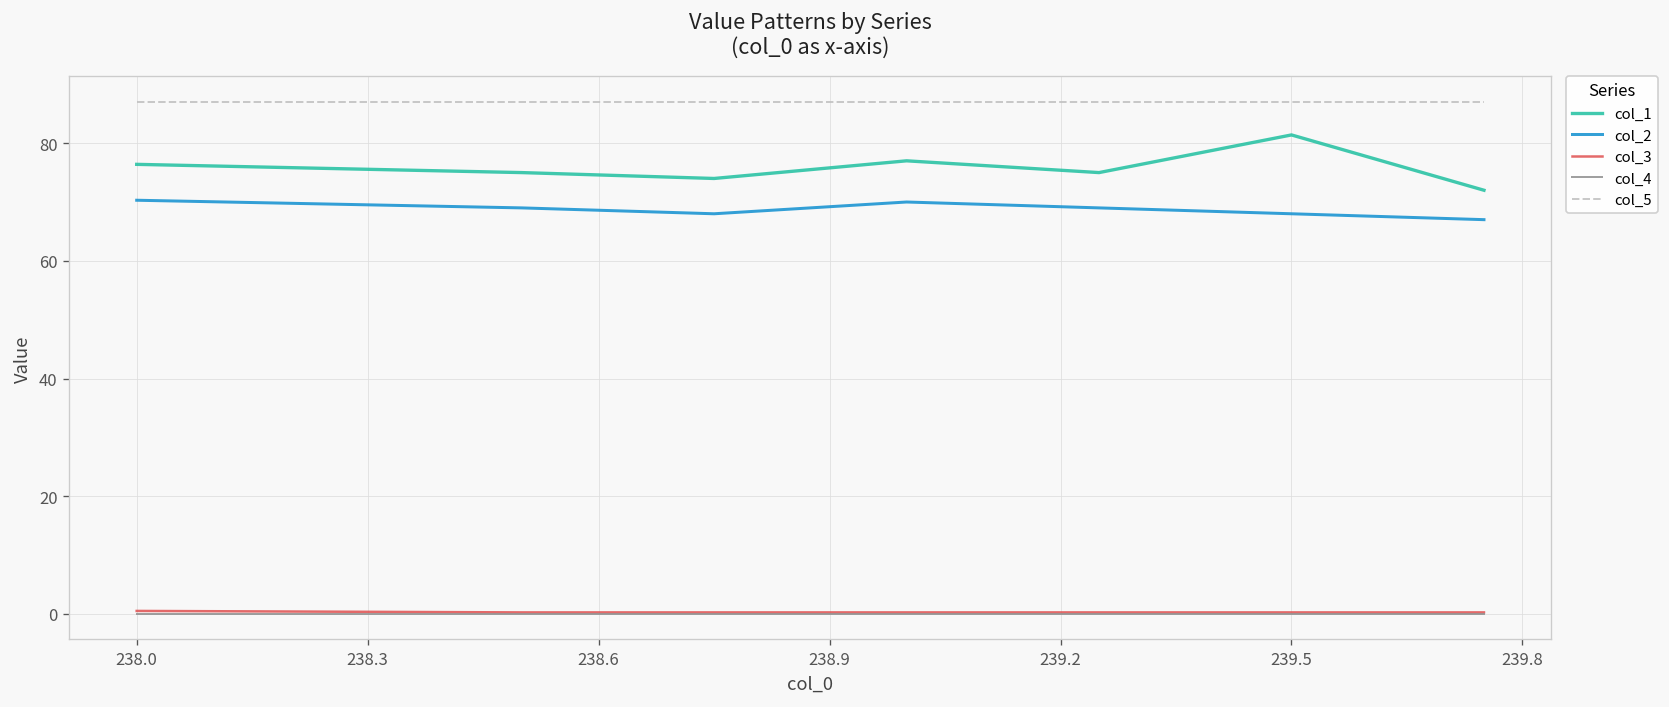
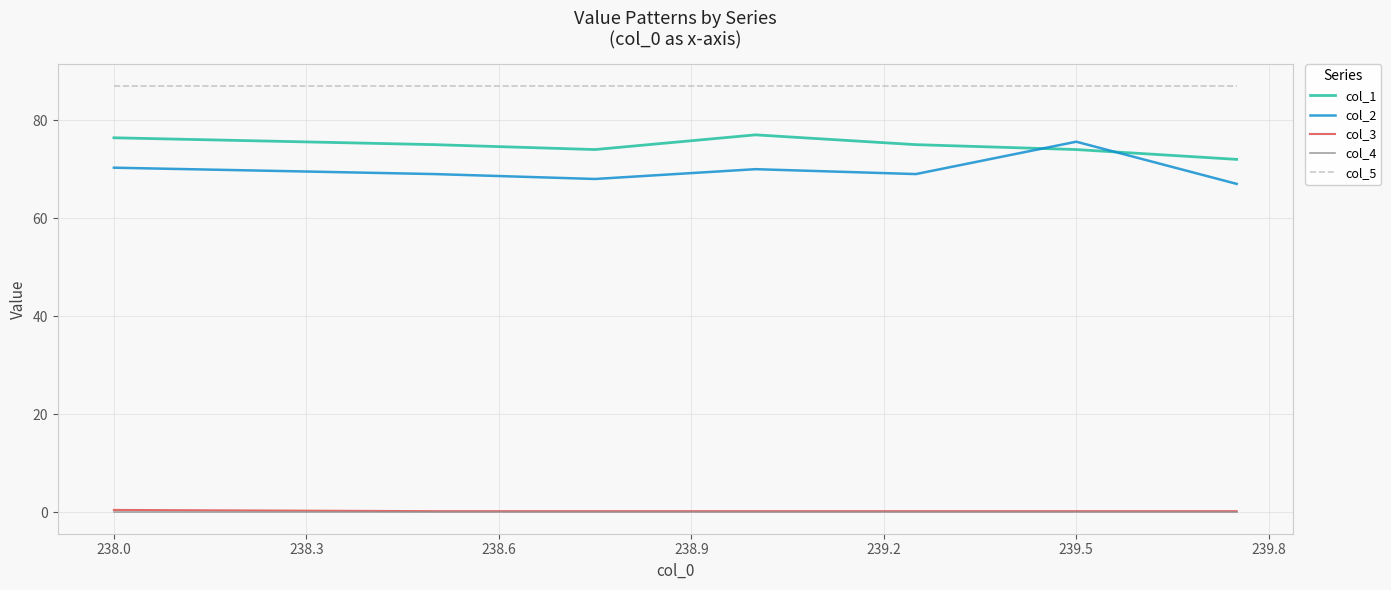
  {
    "col_1": {
      "238.0": 76,
-     "239.5": 81
+     "239.5": 74
    },
    "col_2": {
      "238.0": 70,
-     "239.5": 68
+     "239.5": 76
    },
    "col_5": {
      "238.0": 87,
      "239.5": 87
    }
  }
